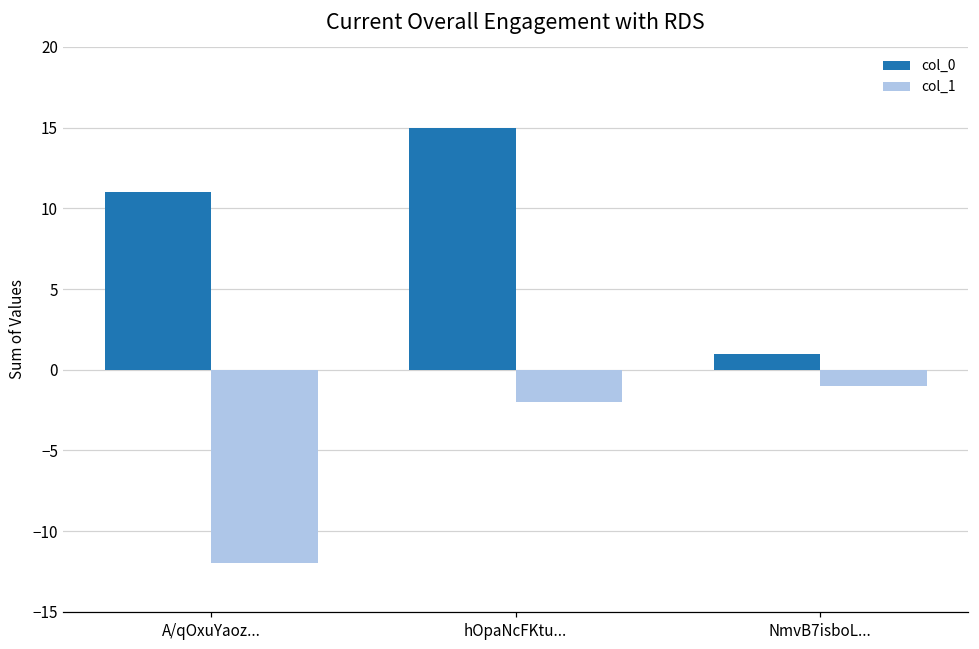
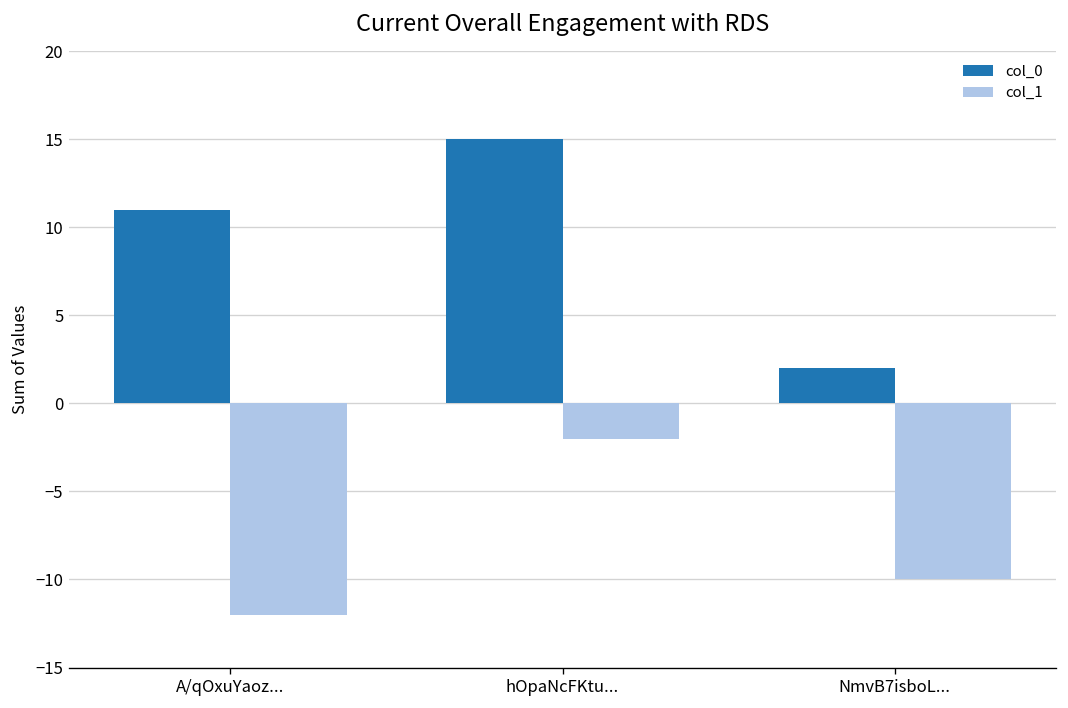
  {
    "col_0": {
      "A/qOxuYaoz...": 11,
      "hOpaNcFKtu...": 15,
-     "NmvB7isboL...": 1
+     "NmvB7isboL...": 2
    },
    "col_1": {
      "A/qOxuYaoz...": -12,
      "hOpaNcFKtu...": -2,
-     "NmvB7isboL...": -1
+     "NmvB7isboL...": -10
    }
  }
